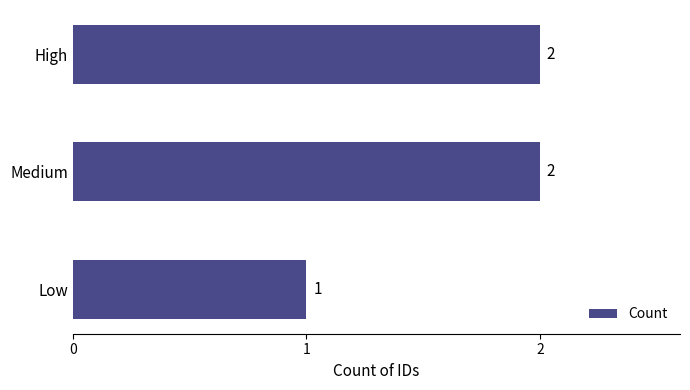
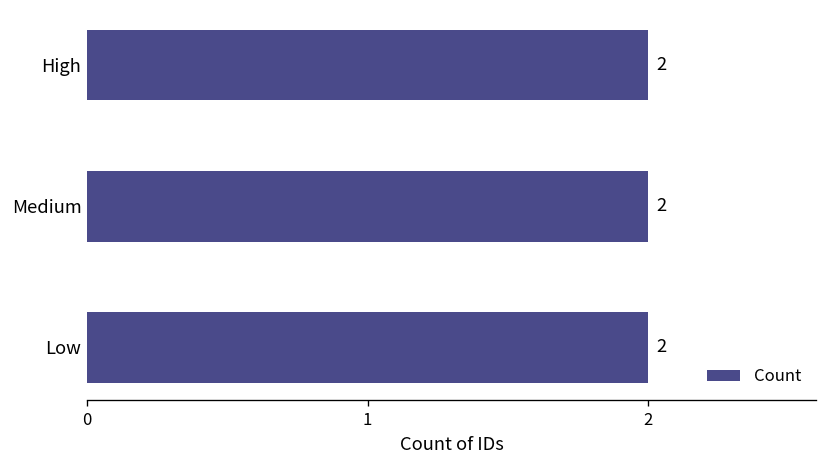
  {
    "High": 2,
    "Medium": 2,
-   "Low": 1
+   "Low": 2
  }
